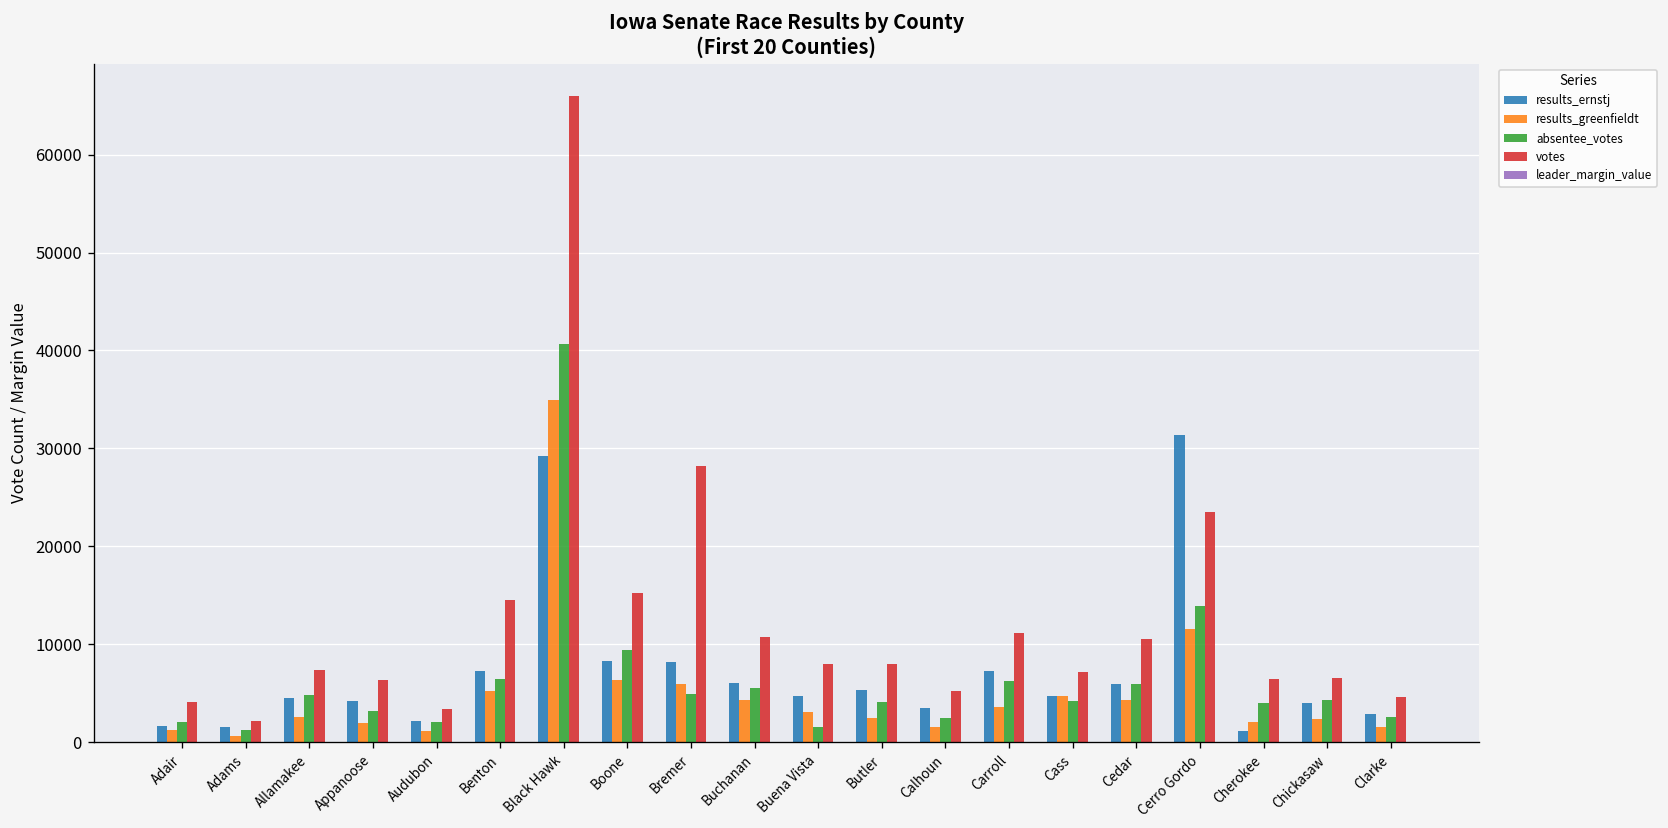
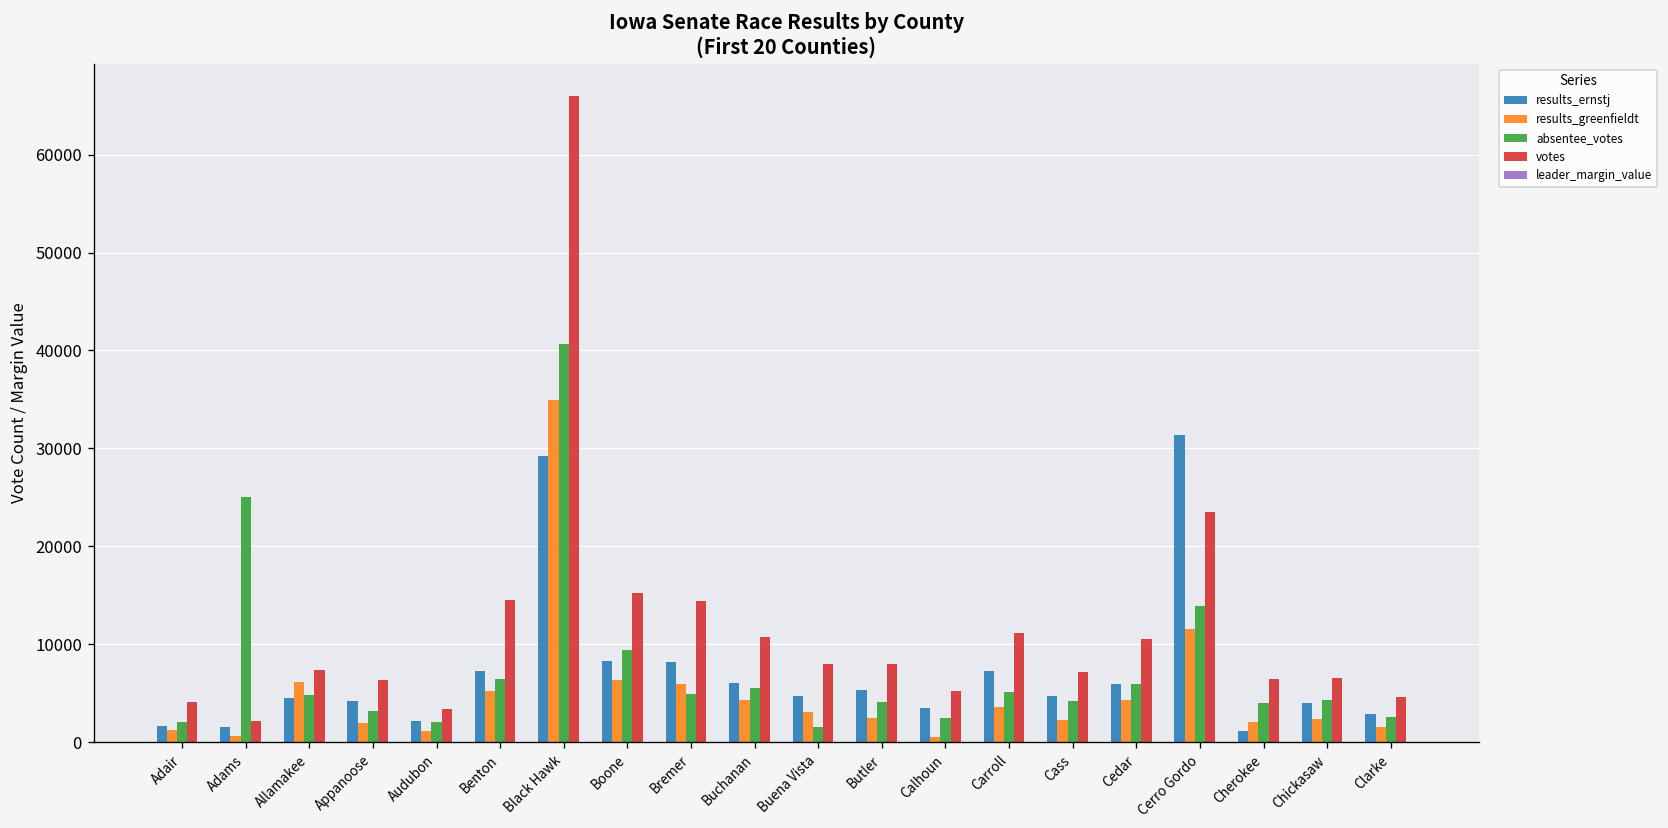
  {
    "results_ernstj": {
      "Adair": 2000,
      "Adams": 1000,
      "Allamakee": 4000,
      "Appanoose": 4000,
      "Audubon": 2000,
      "Benton": 7000,
      "Black Hawk": 29000,
      "Boone": 8000,
      "Bremer": 8000,
      "Buchanan": 6000,
      "Buena Vista": 5000,
      "Butler": 5000,
      "Calhoun": 4000,
      "Carroll": 7000,
      "Cass": 5000,
      "Cedar": 6000,
      "Cerro Gordo": 31000,
      "Cherokee": 1000,
      "Chickasaw": 4000,
      "Clarke": 3000
    },
    "results_greenfieldt": {
      "Adair": 1000,
      "Adams": 1000,
-     "Allamakee": 3000,
+     "Allamakee": 6000,
      "Appanoose": 2000,
      "Audubon": 1000,
      "Benton": 5000,
      "Black Hawk": 35000,
      "Boone": 6000,
      "Bremer": 6000,
      "Buchanan": 4000,
      "Buena Vista": 3000,
      "Butler": 2000,
-     "Calhoun": 2000,
+     "Calhoun": 1000,
      "Carroll": 4000,
-     "Cass": 5000,
+     "Cass": 2000,
      "Cedar": 4000,
      "Cerro Gordo": 12000,
      "Cherokee": 2000,
      "Chickasaw": 2000,
      "Clarke": 2000
    },
    "absentee_votes": {
      "Adair": 2000,
-     "Adams": 1000,
+     "Adams": 25000,
      "Allamakee": 5000,
      "Appanoose": 3000,
      "Audubon": 2000,
      "Benton": 6000,
      "Black Hawk": 41000,
      "Boone": 9000,
      "Bremer": 5000,
      "Buchanan": 6000,
      "Buena Vista": 2000,
      "Butler": 4000,
      "Calhoun": 2000,
-     "Carroll": 6000,
+     "Carroll": 5000,
      "Cass": 4000,
      "Cedar": 6000,
      "Cerro Gordo": 14000,
      "Cherokee": 4000,
      "Chickasaw": 4000,
      "Clarke": 3000
    },
    "votes": {
      "Adair": 4000,
      "Adams": 2000,
      "Allamakee": 7000,
      "Appanoose": 6000,
      "Audubon": 3000,
      "Benton": 14000,
      "Black Hawk": 66000,
      "Boone": 15000,
-     "Bremer": 28000,
+     "Bremer": 14000,
      "Buchanan": 11000,
      "Buena Vista": 8000,
      "Butler": 8000,
      "Calhoun": 5000,
      "Carroll": 11000,
      "Cass": 7000,
      "Cedar": 11000,
      "Cerro Gordo": 24000,
      "Cherokee": 6000,
      "Chickasaw": 7000,
      "Clarke": 5000
    }
  }
